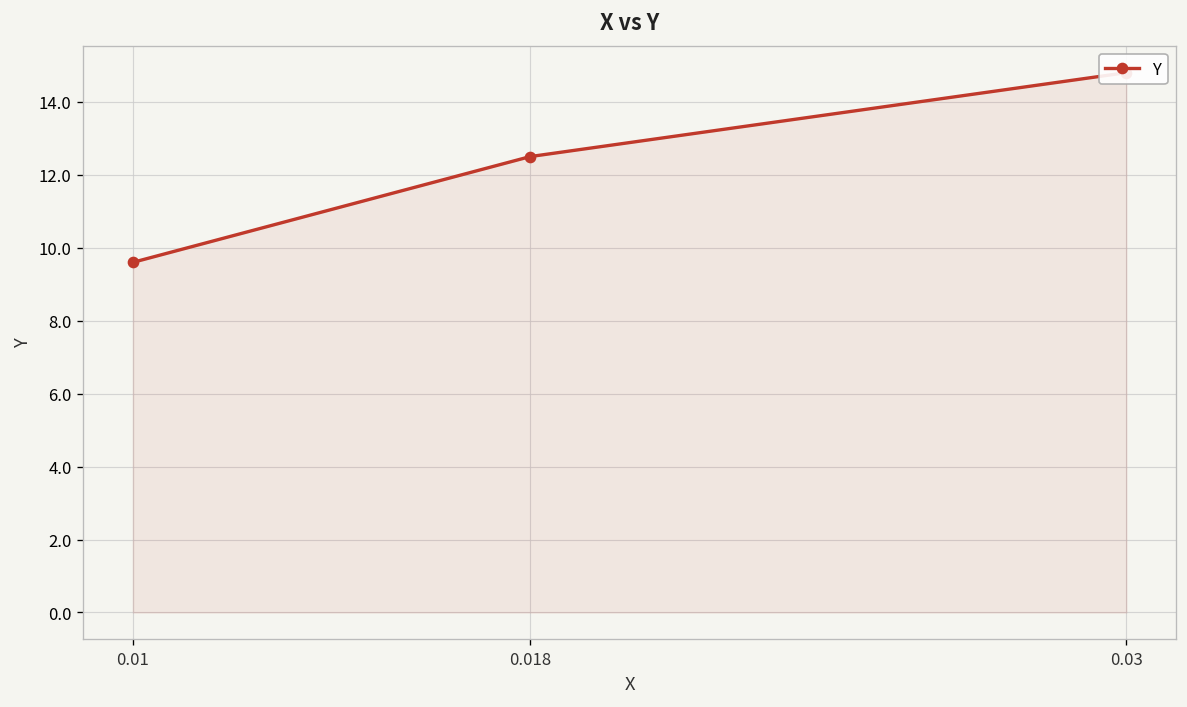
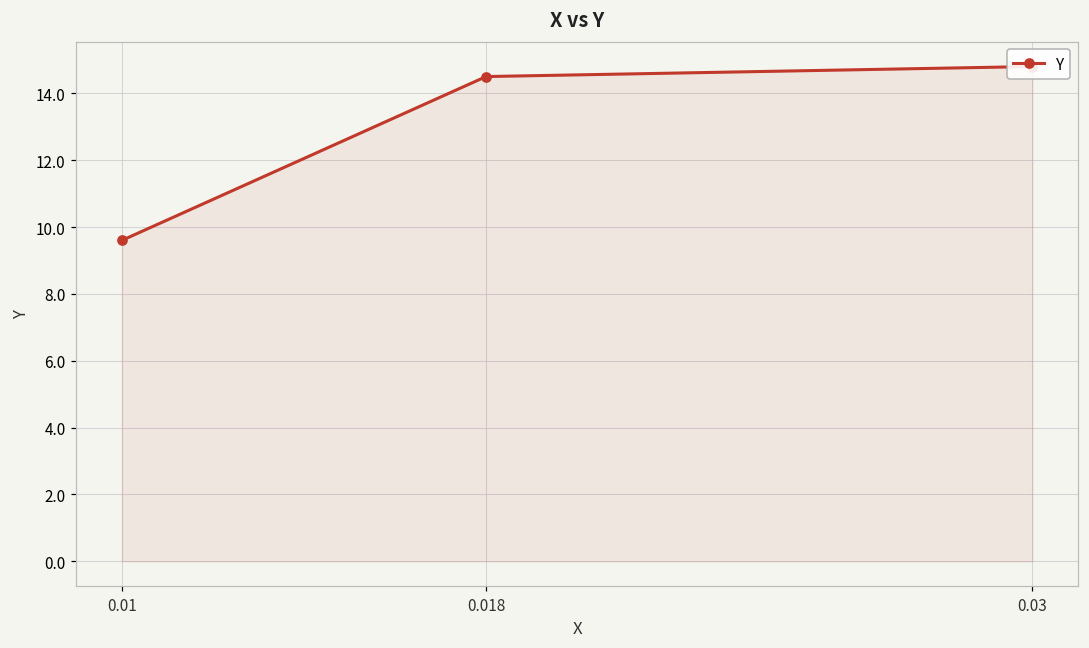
  {
    "0.01": 9.6,
-   "0.018": 12.5
+   "0.018": 14.5
  }
